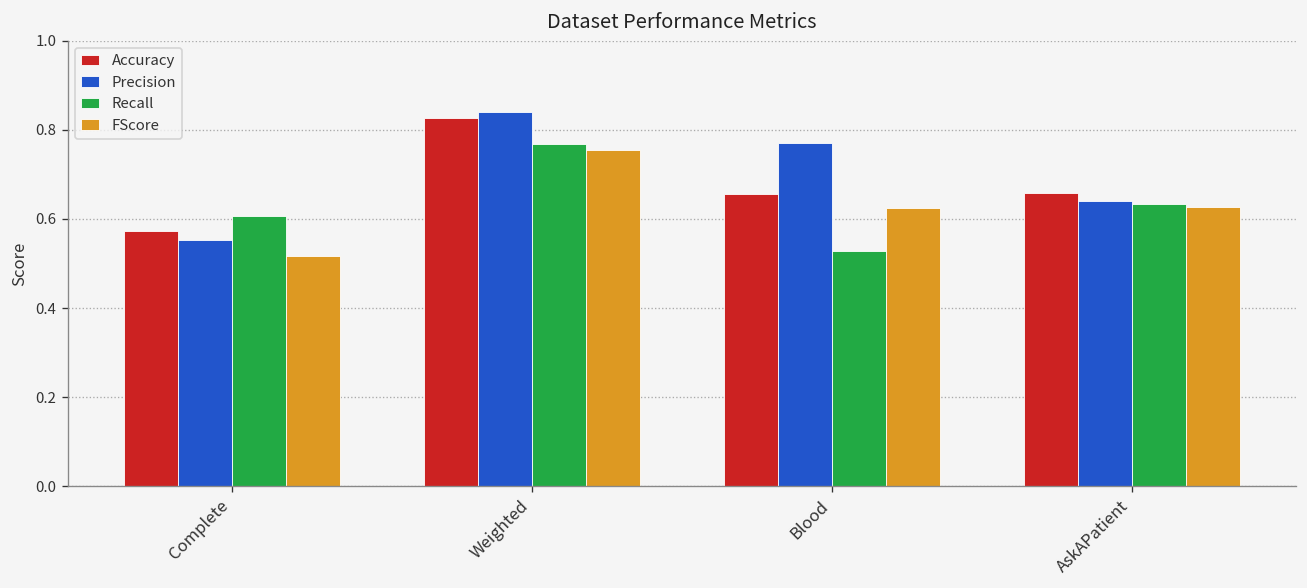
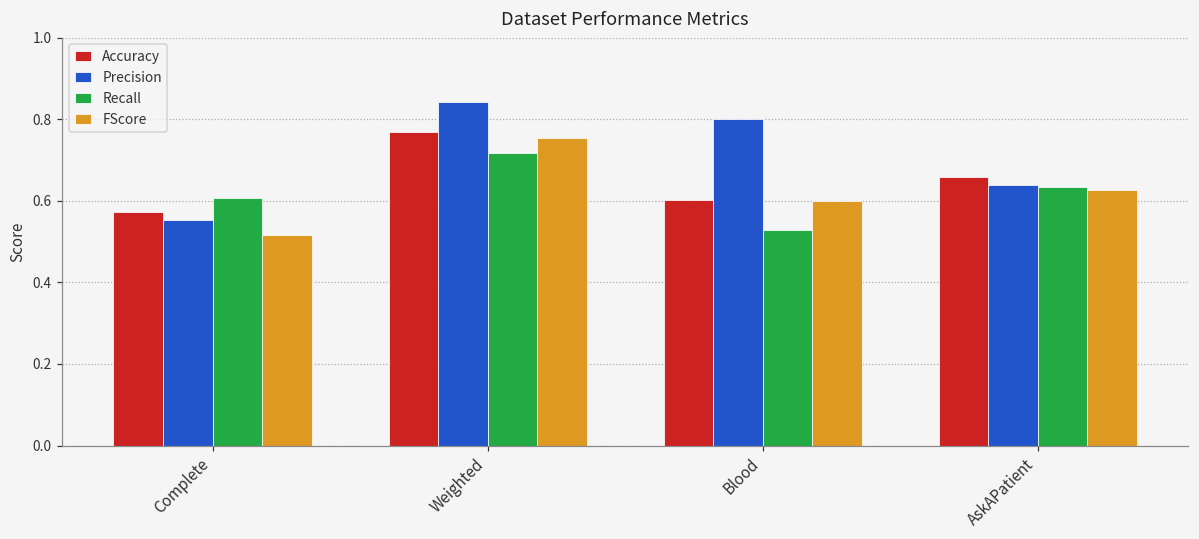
  {
    "Accuracy": {
      "Complete": 0.57,
-     "Weighted": 0.83,
-     "Blood": 0.66,
+     "Weighted": 0.77,
+     "Blood": 0.60,
      "AskAPatient": 0.66
    },
    "Precision": {
      "Complete": 0.55,
      "Weighted": 0.84,
-     "Blood": 0.77,
+     "Blood": 0.80,
      "AskAPatient": 0.64
    },
    "Recall": {
      "Complete": 0.61,
-     "Weighted": 0.77,
+     "Weighted": 0.72,
      "Blood": 0.53,
      "AskAPatient": 0.63
    },
    "FScore": {
      "Complete": 0.52,
      "Weighted": 0.75,
-     "Blood": 0.62,
+     "Blood": 0.60,
      "AskAPatient": 0.63
    }
  }
